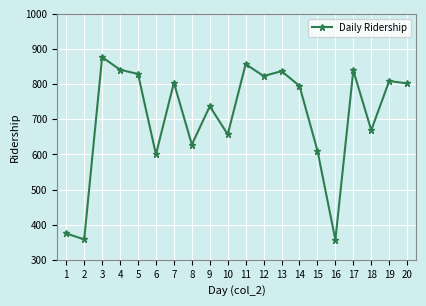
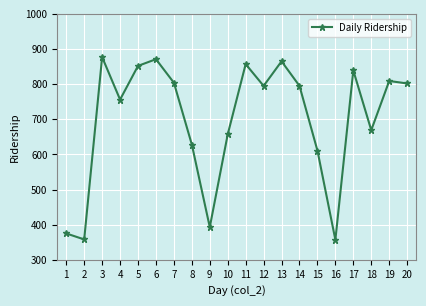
  {
    "1": 380,
    "2": 360,
    "3": 880,
-   "4": 840,
-   "5": 830,
-   "6": 600,
+   "4": 760,
+   "5": 850,
+   "6": 870,
    "7": 800,
    "8": 630,
-   "9": 740,
+   "9": 390,
    "10": 660,
    "11": 860,
-   "12": 820,
-   "13": 840,
+   "12": 800,
+   "13": 870,
    "14": 800,
    "15": 610,
    "16": 360,
    "17": 840,
    "18": 670,
    "19": 810,
    "20": 800
  }
